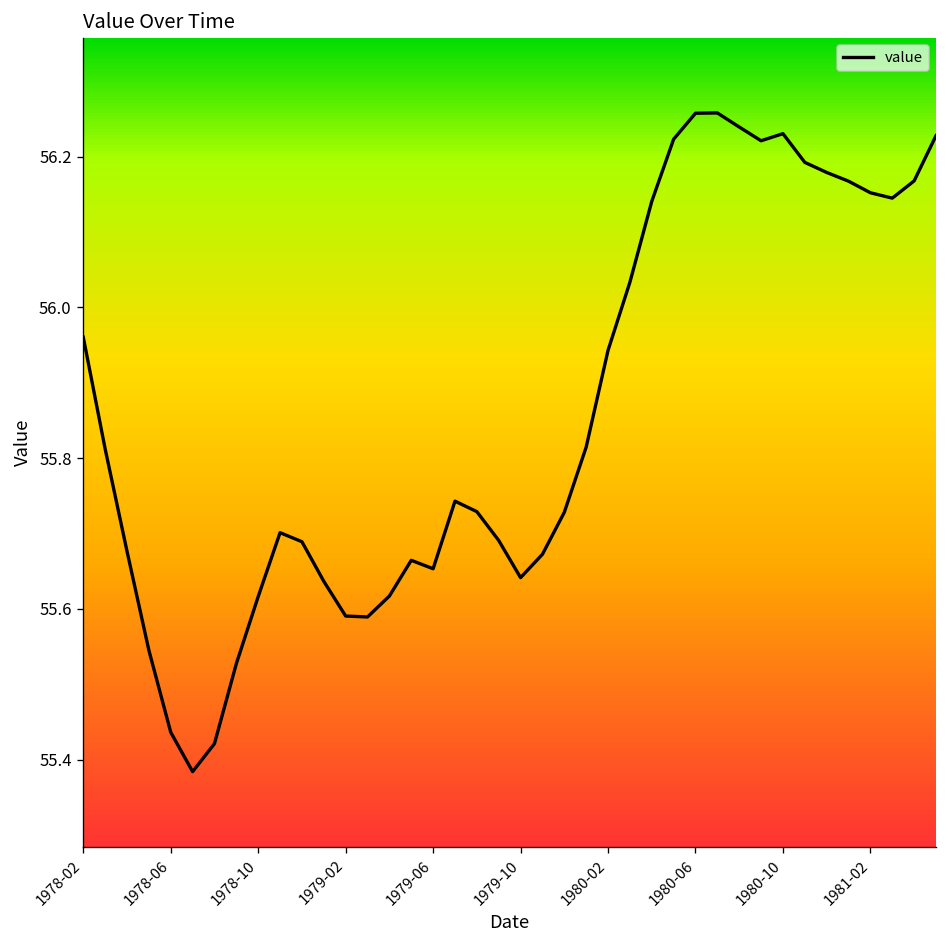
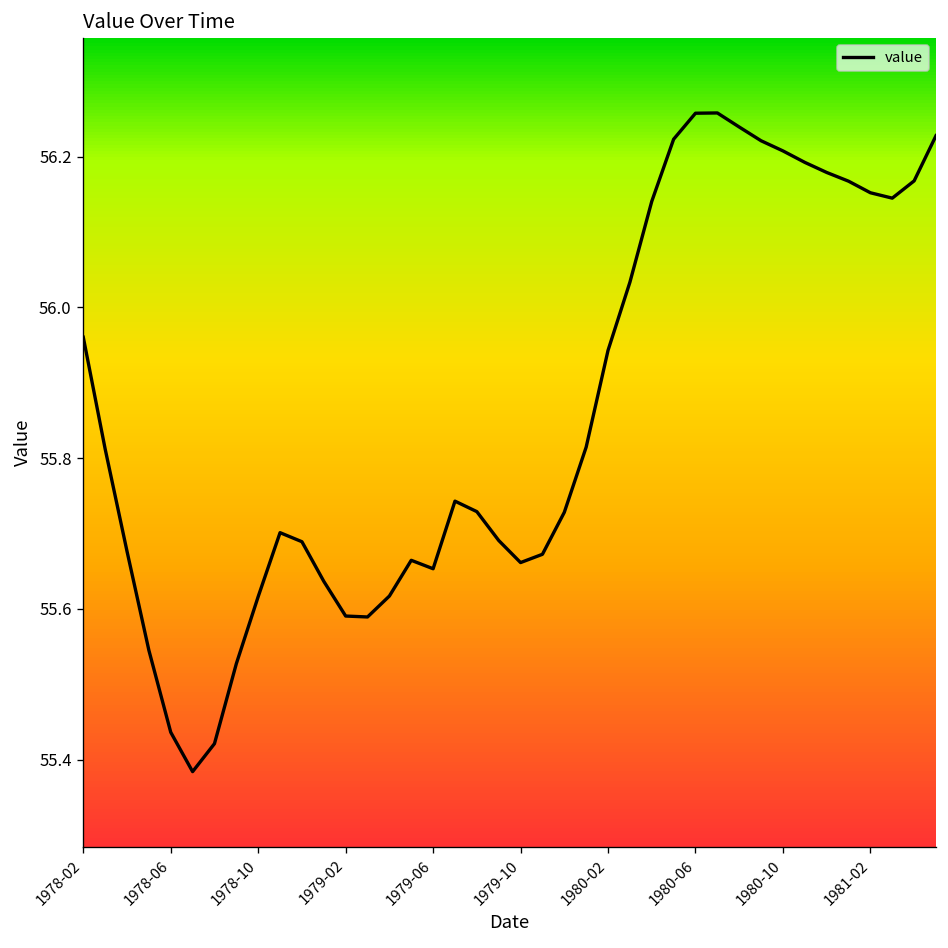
  {
    "1978-02": 55.96,
    "1978-06": 55.44,
    "1978-10": 55.62,
    "1979-02": 55.59,
    "1979-06": 55.65,
-   "1979-10": 55.64,
+   "1979-10": 55.66,
    "1980-02": 55.94,
    "1980-06": 56.26,
-   "1980-10": 56.23,
+   "1980-10": 56.21,
    "1981-02": 56.15
  }
